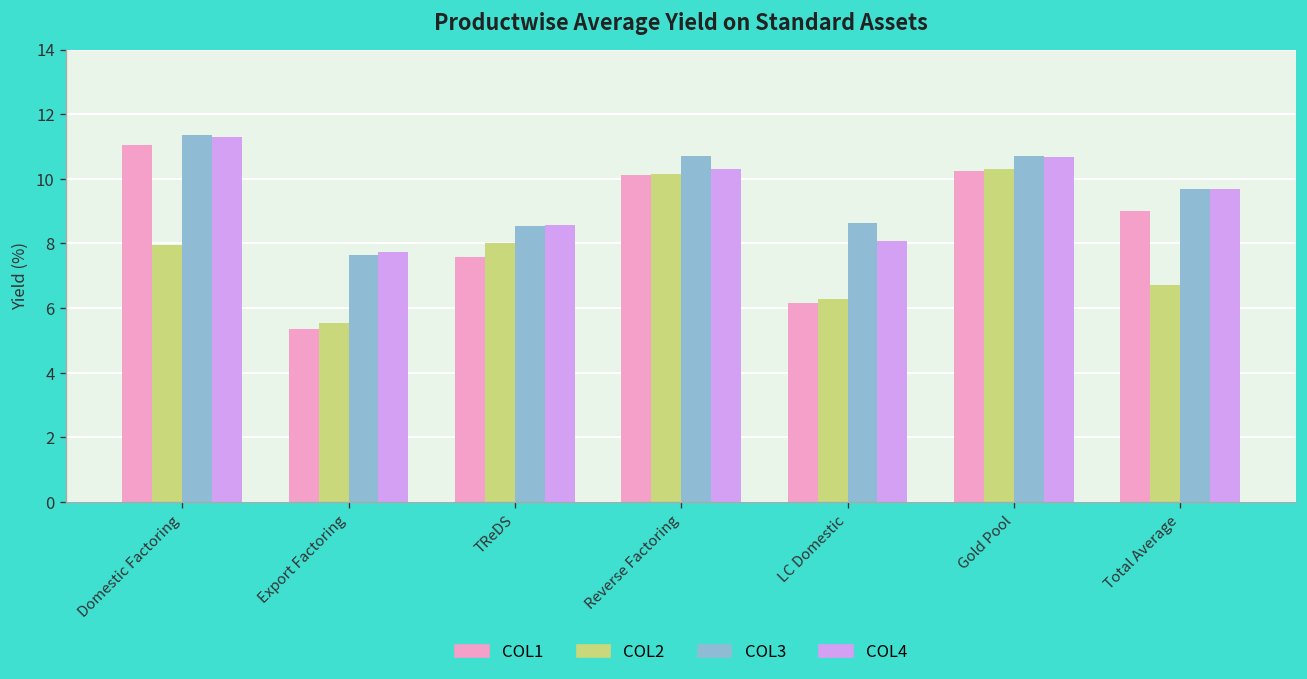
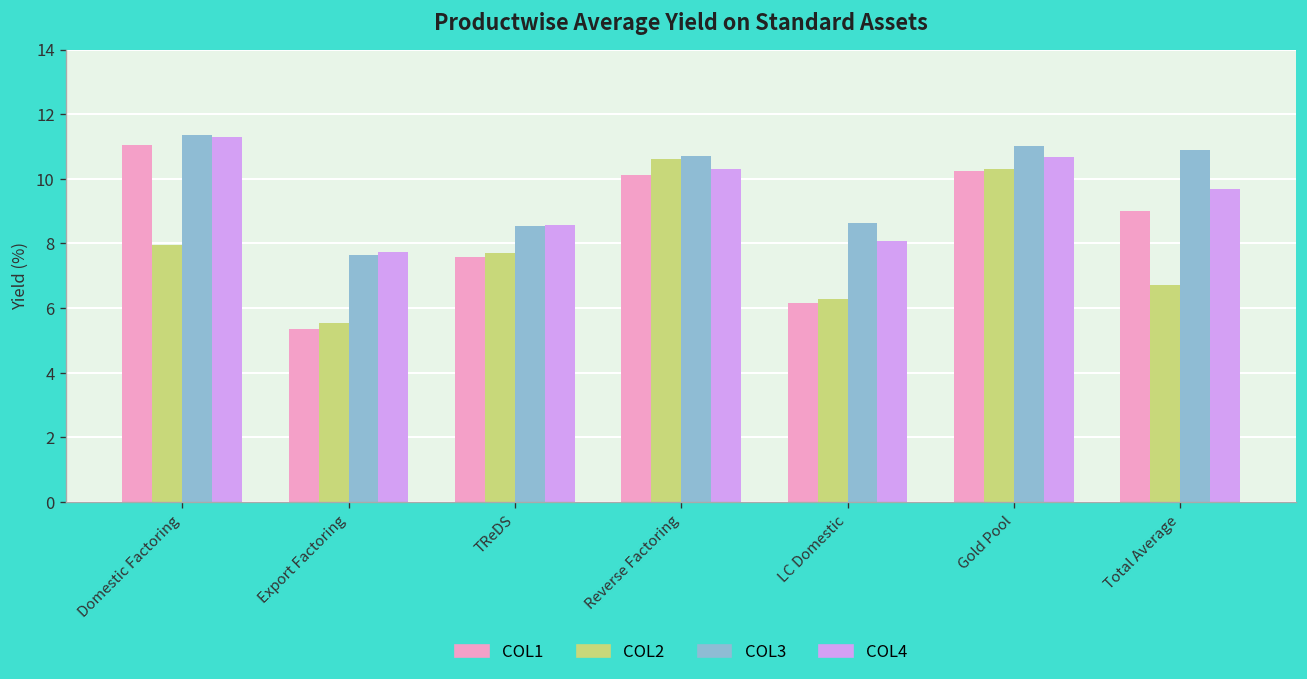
  {
    "COL2": {
      "Domestic Factoring": 8.0,
      "Export Factoring": 5.5,
-     "TReDS": 8.0,
-     "Reverse Factoring": 10.2,
+     "TReDS": 7.7,
+     "Reverse Factoring": 10.6,
      "LC Domestic": 6.3,
      "Gold Pool": 10.3,
      "Total Average": 6.7
    },
    "COL3": {
      "Domestic Factoring": 11.4,
      "Export Factoring": 7.7,
      "TReDS": 8.6,
      "Reverse Factoring": 10.7,
      "LC Domestic": 8.6,
-     "Gold Pool": 10.7,
-     "Total Average": 9.7
+     "Gold Pool": 11.0,
+     "Total Average": 10.9
    }
  }
